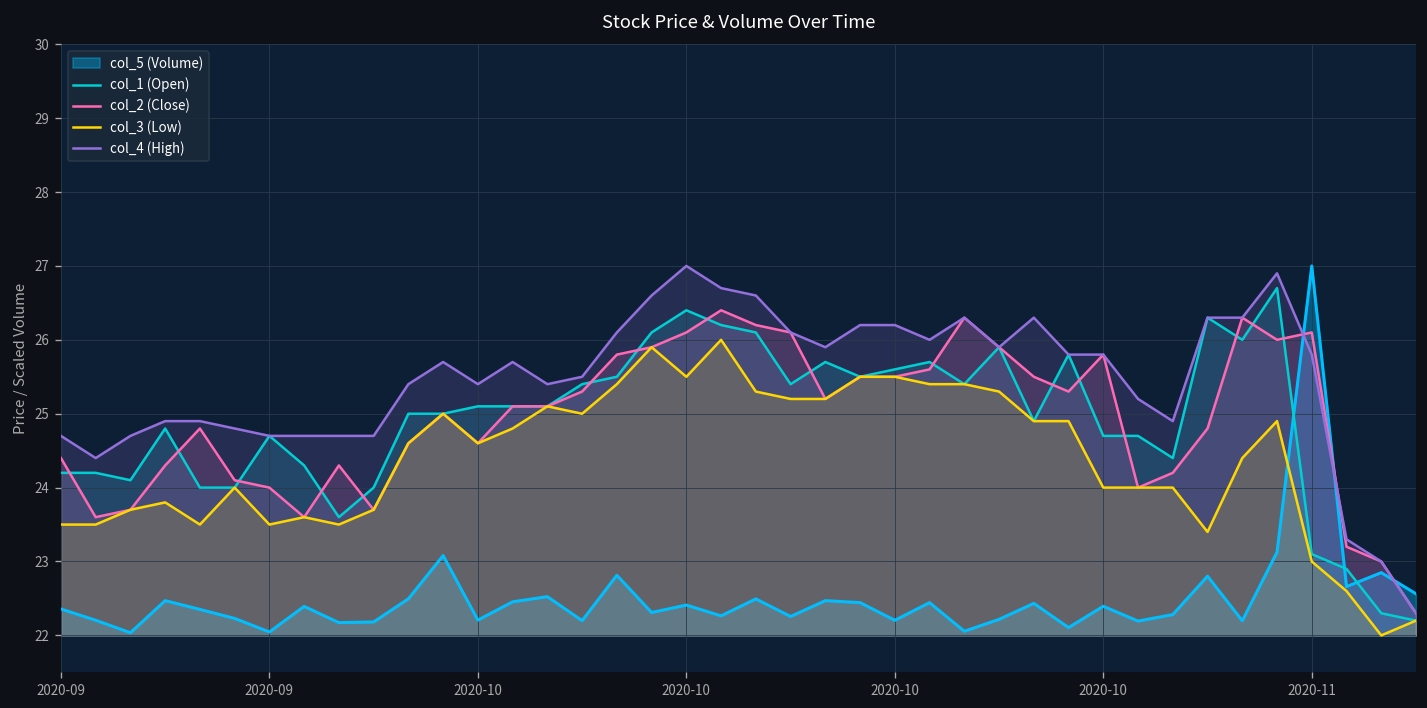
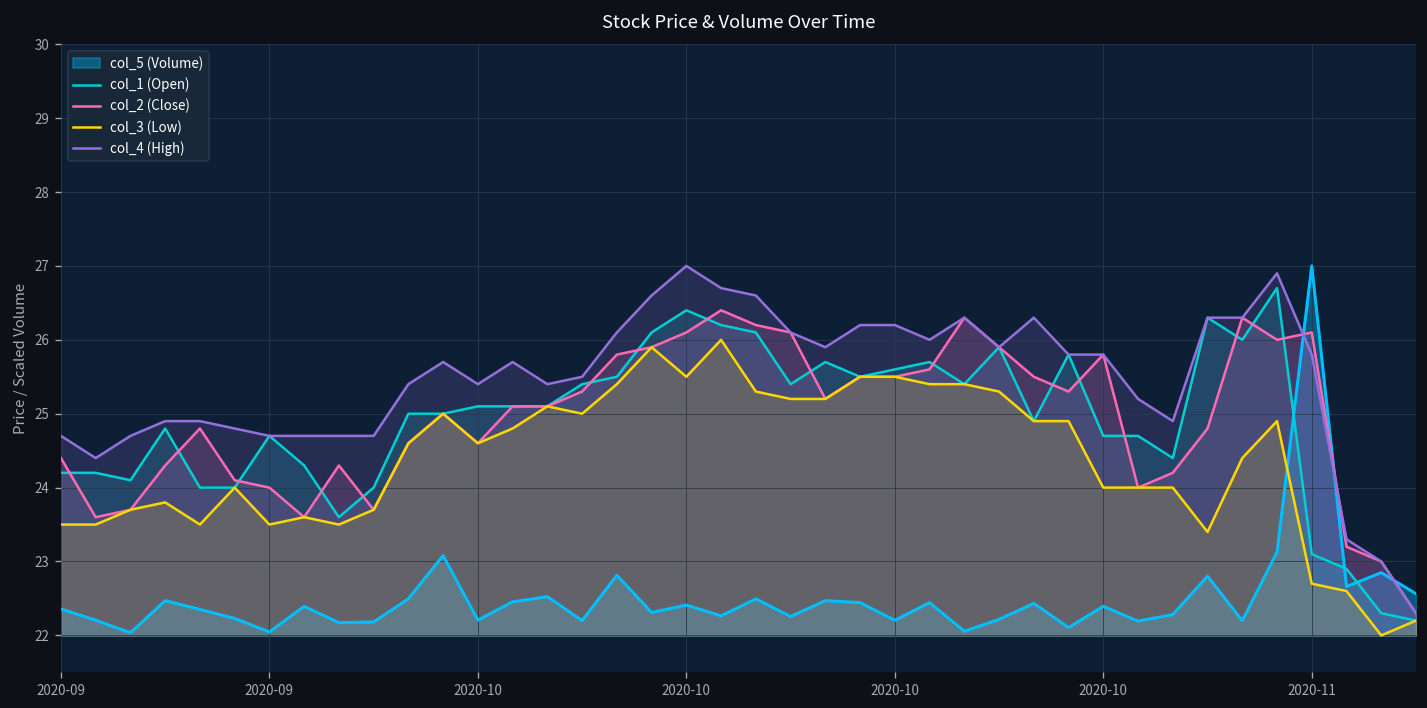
  {
    "col_2 (Close)": {
      "2020-11": 26.1
    },
    "col_3 (Low)": {
-     "2020-11": 23.0
+     "2020-11": 22.7
    },
    "col_4 (High)": {
      "2020-11": 25.8
    }
  }
